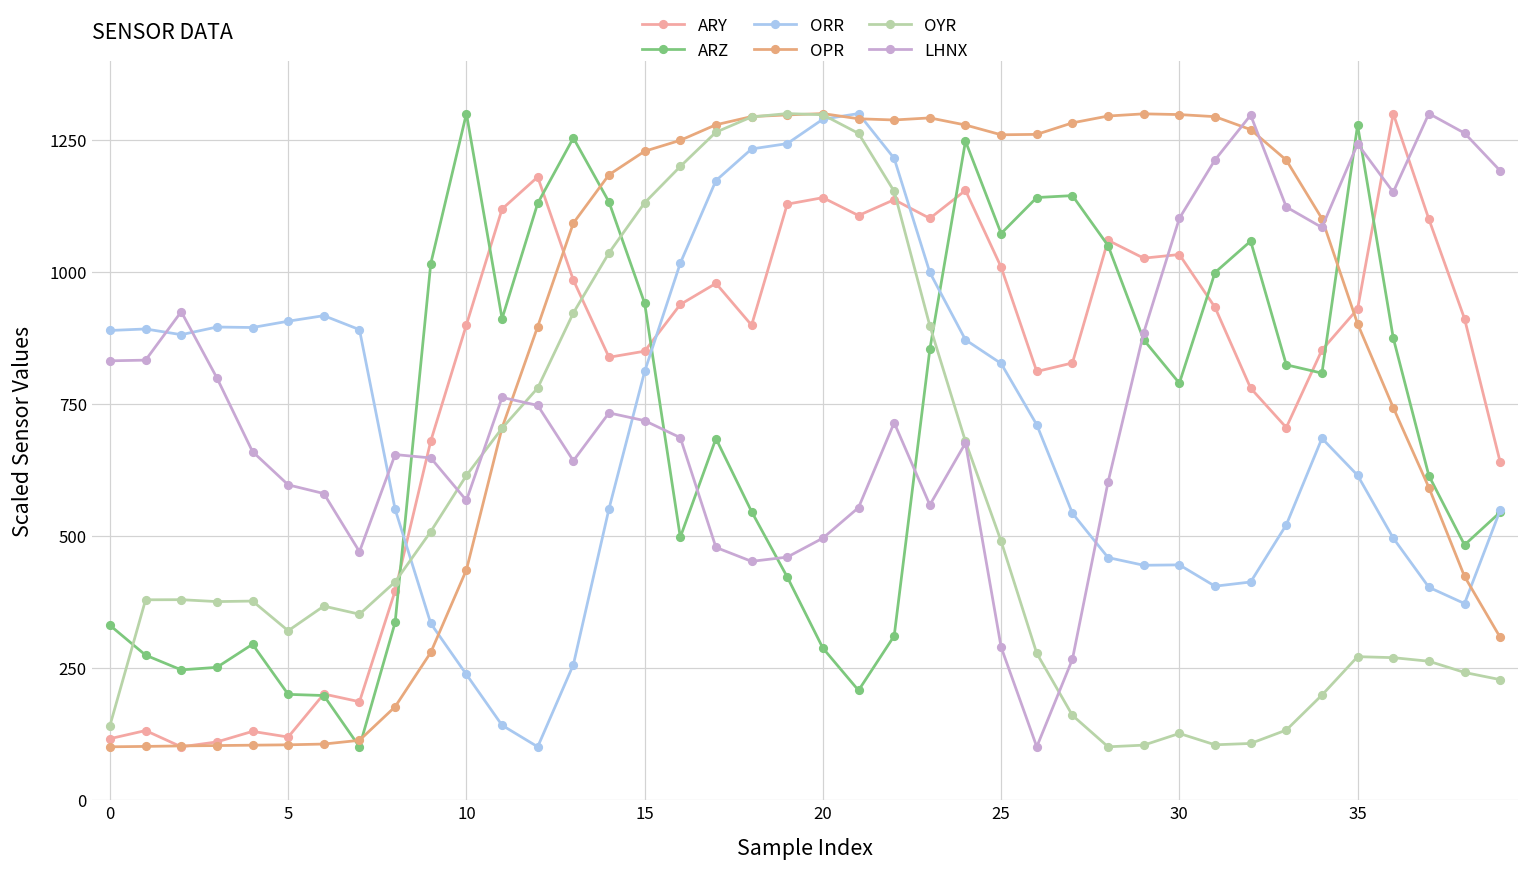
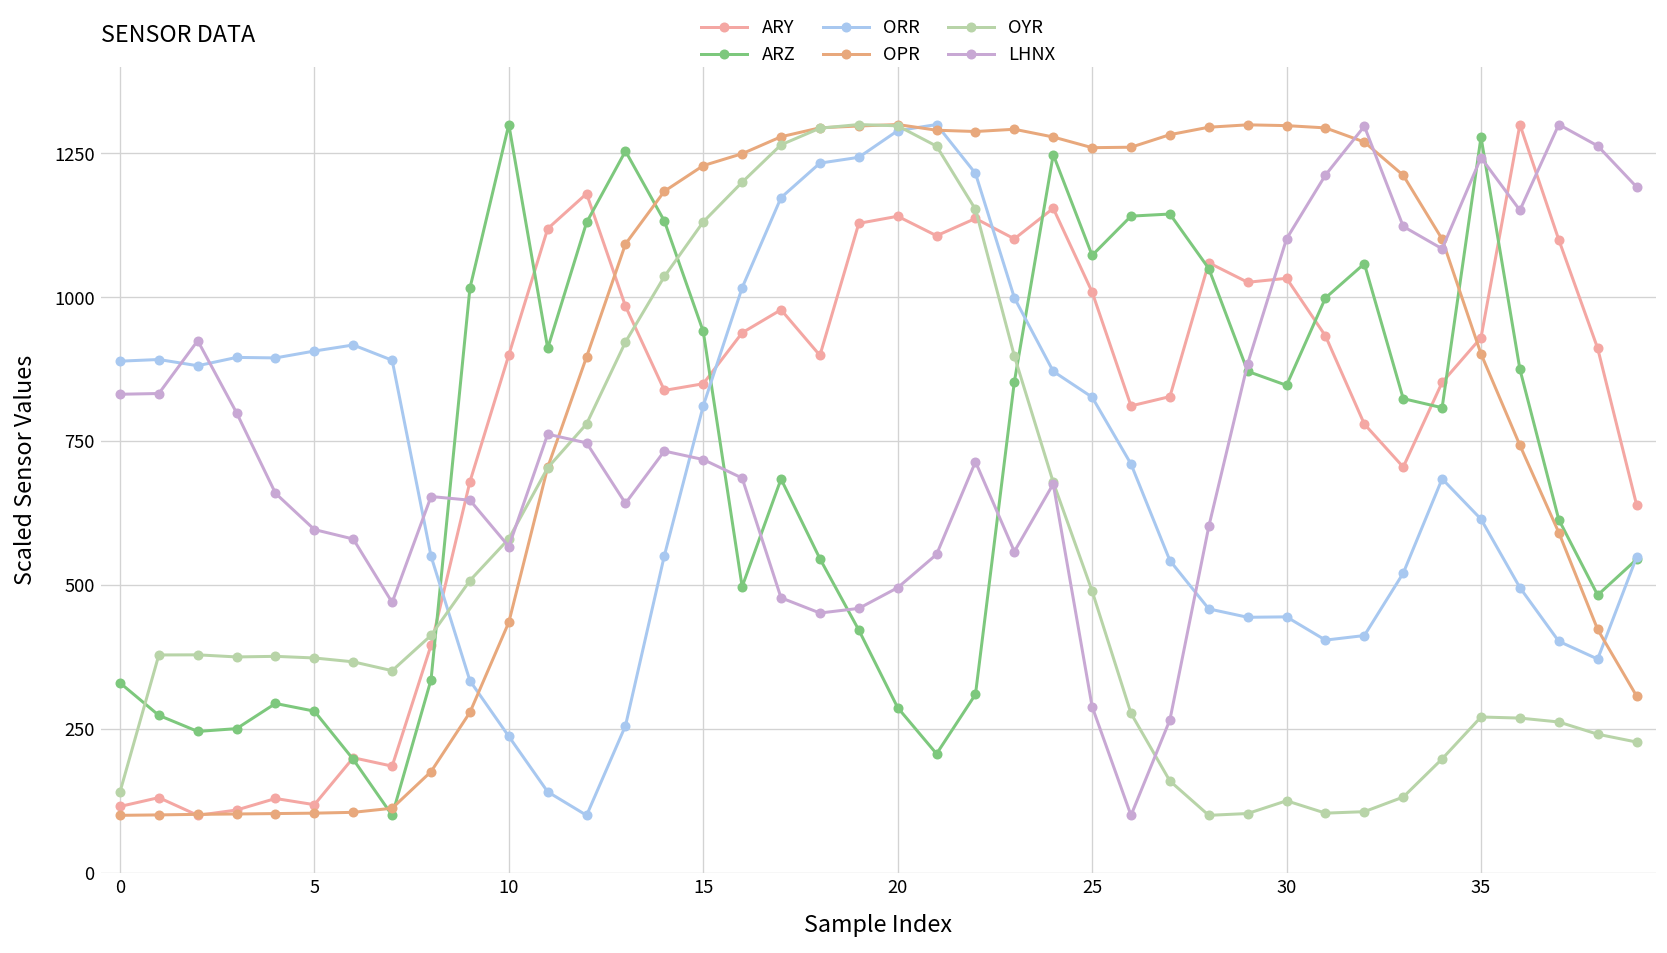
  {
    "ARZ": {
      "0": 330,
-     "5": 200,
+     "5": 280,
      "10": 1300,
      "15": 940,
      "20": 290,
      "25": 1070,
-     "30": 790,
+     "30": 850,
      "35": 1280
    },
    "OYR": {
      "0": 140,
-     "5": 320,
-     "10": 610,
+     "5": 370,
+     "10": 580,
      "15": 1130,
      "25": 490,
      "30": 130,
      "35": 270
    }
  }
